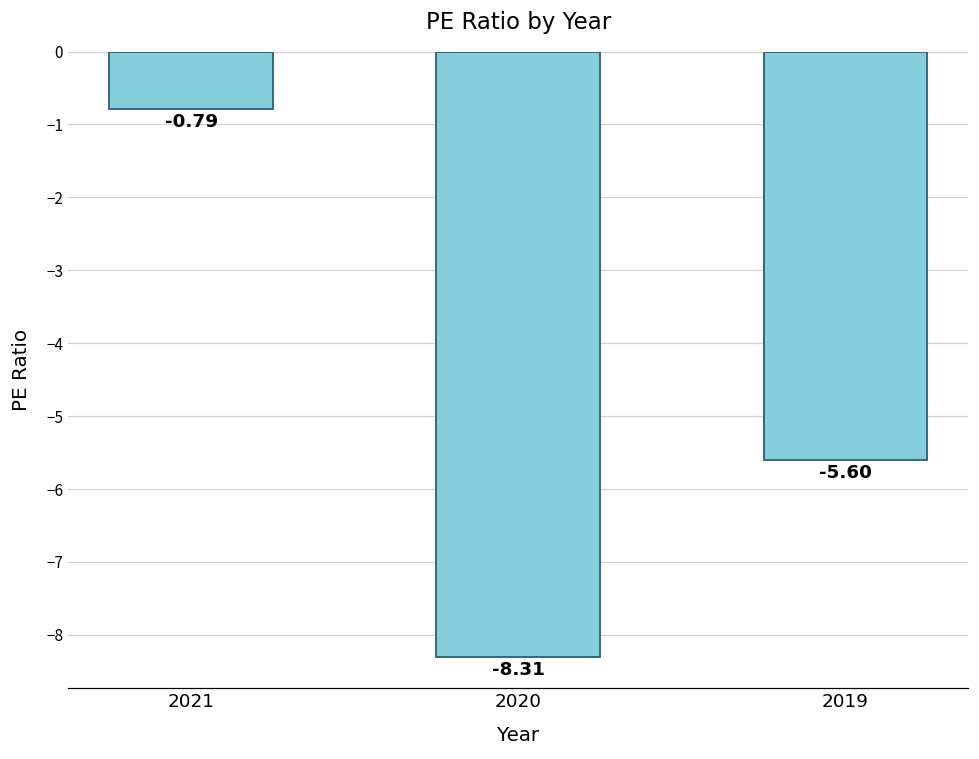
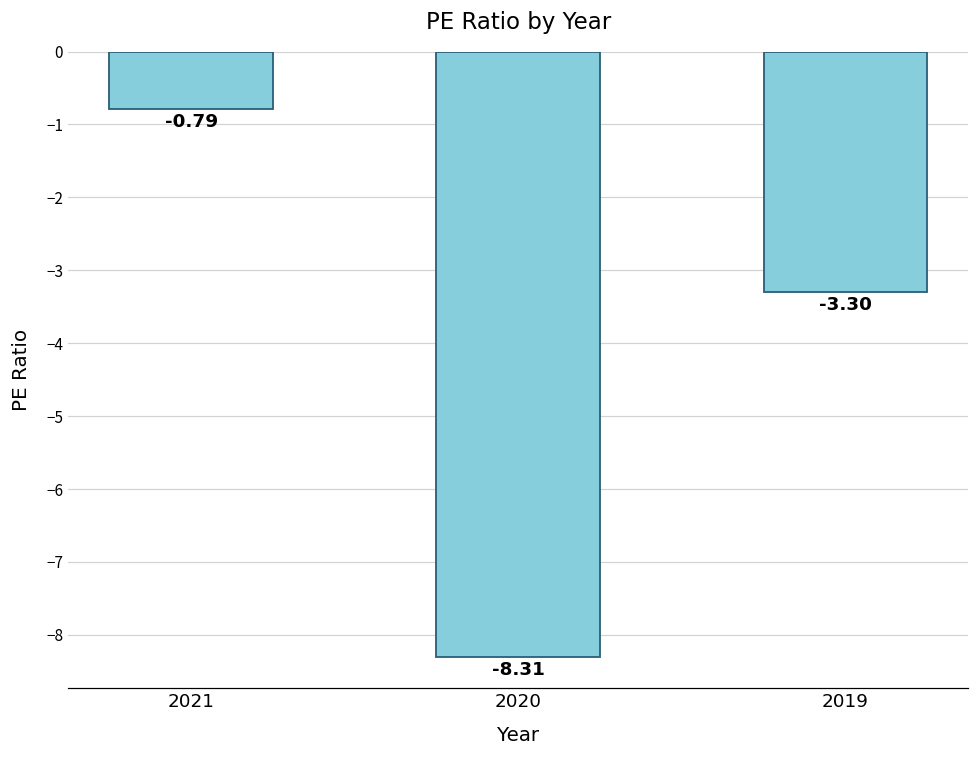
  {
    "2021": -0.79,
    "2020": -8.31,
-   "2019": -5.60
+   "2019": -3.30
  }
